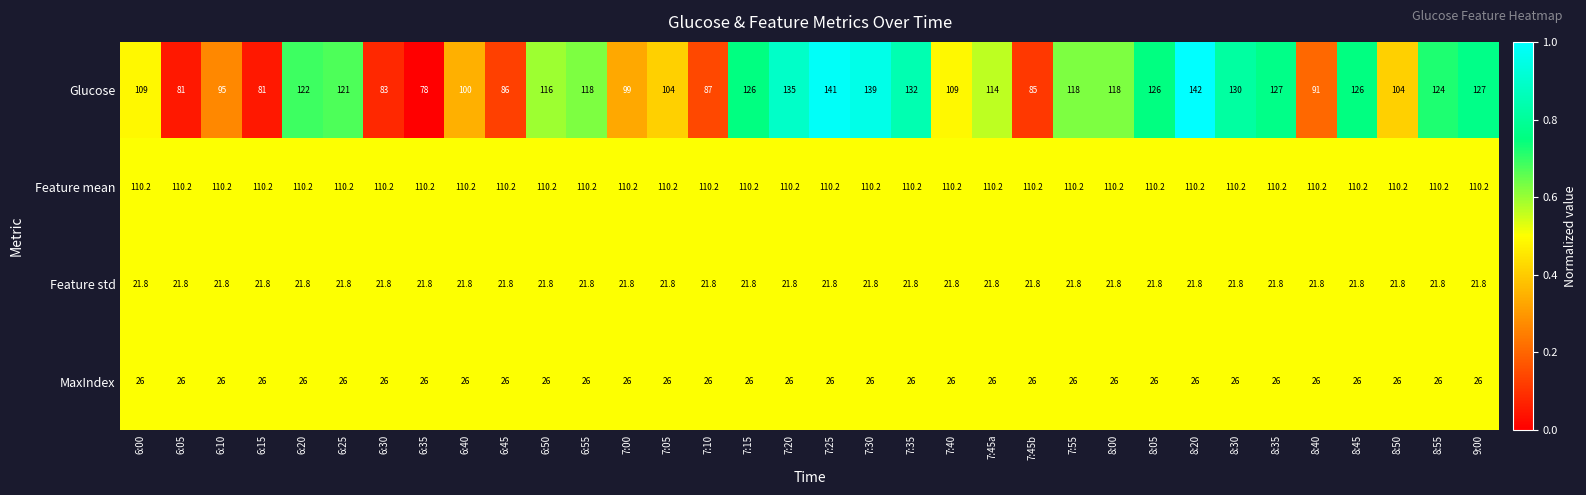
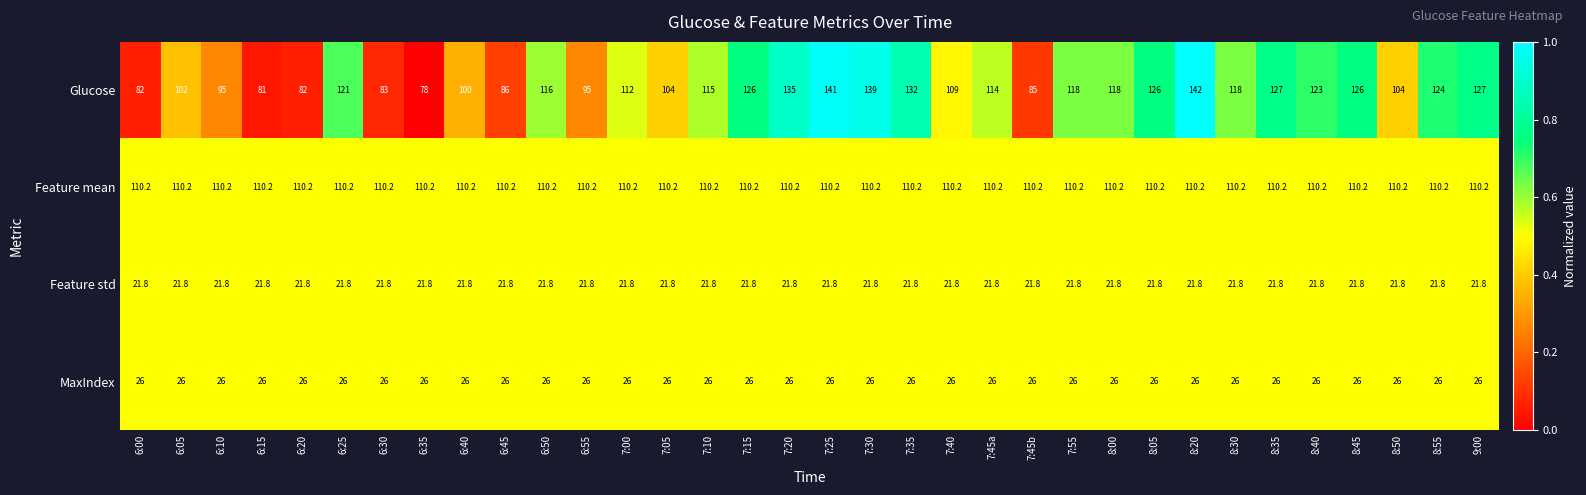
  {
    "Glucose": {
-     "6:00": 109,
-     "6:05": 81,
+     "6:00": 82,
+     "6:05": 102,
      "6:10": 95,
      "6:15": 81,
-     "6:20": 122,
+     "6:20": 82,
      "6:25": 121,
      "6:30": 83,
      "6:35": 78,
      "6:40": 100,
      "6:45": 86,
      "6:50": 116,
-     "6:55": 118,
-     "7:00": 99,
+     "6:55": 95,
+     "7:00": 112,
      "7:05": 104,
-     "7:10": 87,
+     "7:10": 115,
      "7:15": 126,
      "7:20": 135,
      "7:25": 141,
      "7:30": 139,
      "7:35": 132,
      "7:40": 109,
      "7:45a": 114,
      "7:45b": 85,
      "7:55": 118,
      "8:00": 118,
      "8:05": 126,
      "8:20": 142,
-     "8:30": 130,
+     "8:30": 118,
      "8:35": 127,
-     "8:40": 91,
+     "8:40": 123,
      "8:45": 126,
      "8:50": 104,
      "8:55": 124,
      "9:00": 127
    },
    "Feature mean": {
      "6:00": 110.2,
      "6:05": 110.2,
      "6:10": 110.2,
      "6:15": 110.2,
      "6:20": 110.2,
      "6:25": 110.2,
      "6:30": 110.2,
      "6:35": 110.2,
      "6:40": 110.2,
      "6:45": 110.2,
      "6:50": 110.2,
      "6:55": 110.2,
      "7:00": 110.2,
      "7:05": 110.2,
      "7:10": 110.2,
      "7:15": 110.2,
      "7:20": 110.2,
      "7:25": 110.2,
      "7:30": 110.2,
      "7:35": 110.2,
      "7:40": 110.2,
      "7:45a": 110.2,
      "7:45b": 110.2,
      "7:55": 110.2,
      "8:00": 110.2,
      "8:05": 110.2,
      "8:20": 110.2,
      "8:30": 110.2,
      "8:35": 110.2,
      "8:40": 110.2,
      "8:45": 110.2,
      "8:50": 110.2,
      "8:55": 110.2,
      "9:00": 110.2
    },
    "Feature std": {
      "6:00": 21.8,
      "6:05": 21.8,
      "6:10": 21.8,
      "6:15": 21.8,
      "6:20": 21.8,
      "6:25": 21.8,
      "6:30": 21.8,
      "6:35": 21.8,
      "6:40": 21.8,
      "6:45": 21.8,
      "6:50": 21.8,
      "6:55": 21.8,
      "7:00": 21.8,
      "7:05": 21.8,
      "7:10": 21.8,
      "7:15": 21.8,
      "7:20": 21.8,
      "7:25": 21.8,
      "7:30": 21.8,
      "7:35": 21.8,
      "7:40": 21.8,
      "7:45a": 21.8,
      "7:45b": 21.8,
      "7:55": 21.8,
      "8:00": 21.8,
      "8:05": 21.8,
      "8:20": 21.8,
      "8:30": 21.8,
      "8:35": 21.8,
      "8:40": 21.8,
      "8:45": 21.8,
      "8:50": 21.8,
      "8:55": 21.8,
      "9:00": 21.8
    },
    "MaxIndex": {
      "6:00": 26,
      "6:05": 26,
      "6:10": 26,
      "6:15": 26,
      "6:20": 26,
      "6:25": 26,
      "6:30": 26,
      "6:35": 26,
      "6:40": 26,
      "6:45": 26,
      "6:50": 26,
      "6:55": 26,
      "7:00": 26,
      "7:05": 26,
      "7:10": 26,
      "7:15": 26,
      "7:20": 26,
      "7:25": 26,
      "7:30": 26,
      "7:35": 26,
      "7:40": 26,
      "7:45a": 26,
      "7:45b": 26,
      "7:55": 26,
      "8:00": 26,
      "8:05": 26,
      "8:20": 26,
      "8:30": 26,
      "8:35": 26,
      "8:40": 26,
      "8:45": 26,
      "8:50": 26,
      "8:55": 26,
      "9:00": 26
    }
  }
